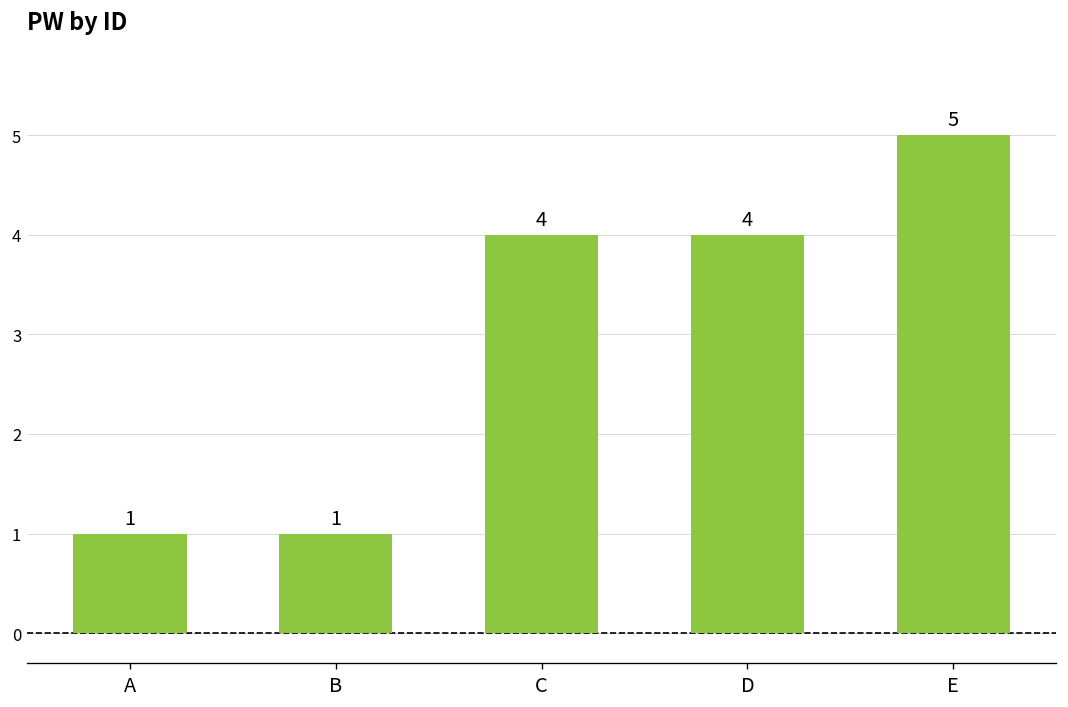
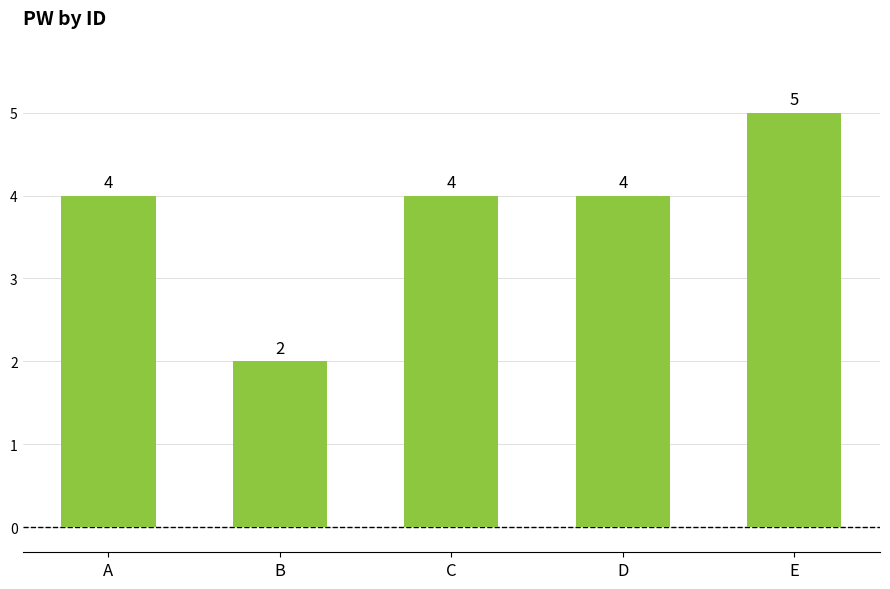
  {
-   "A": 1,
-   "B": 1,
+   "A": 4,
+   "B": 2,
    "C": 4,
    "D": 4,
    "E": 5
  }
